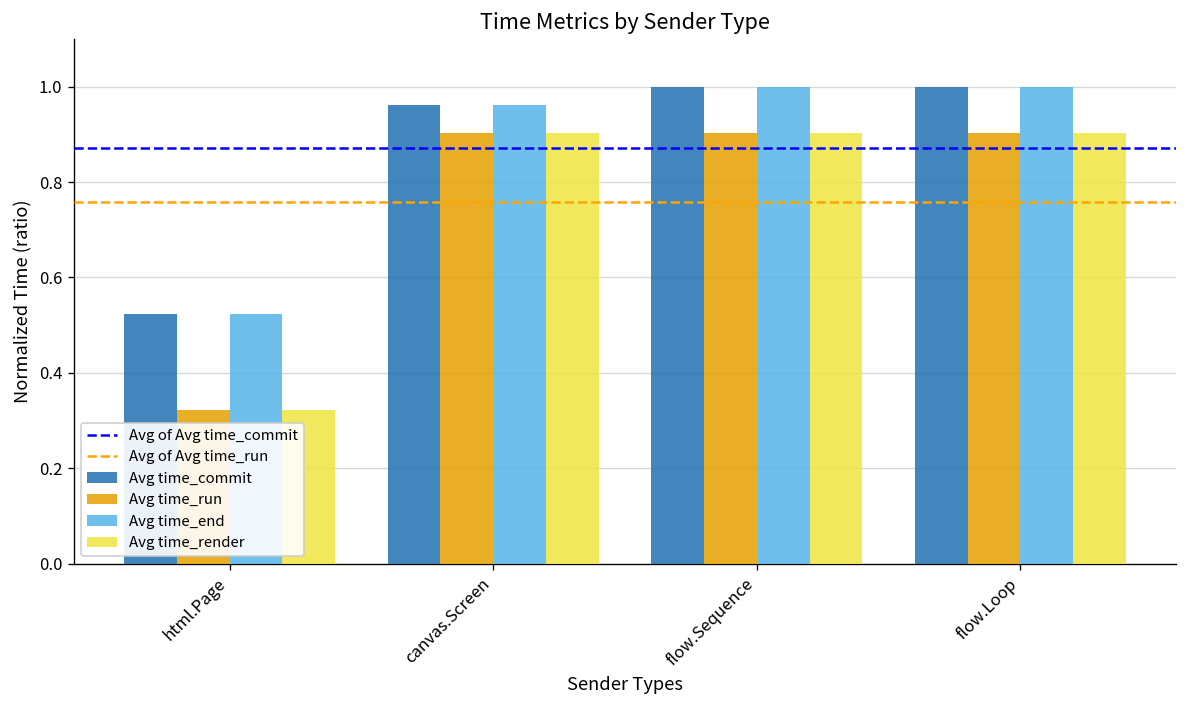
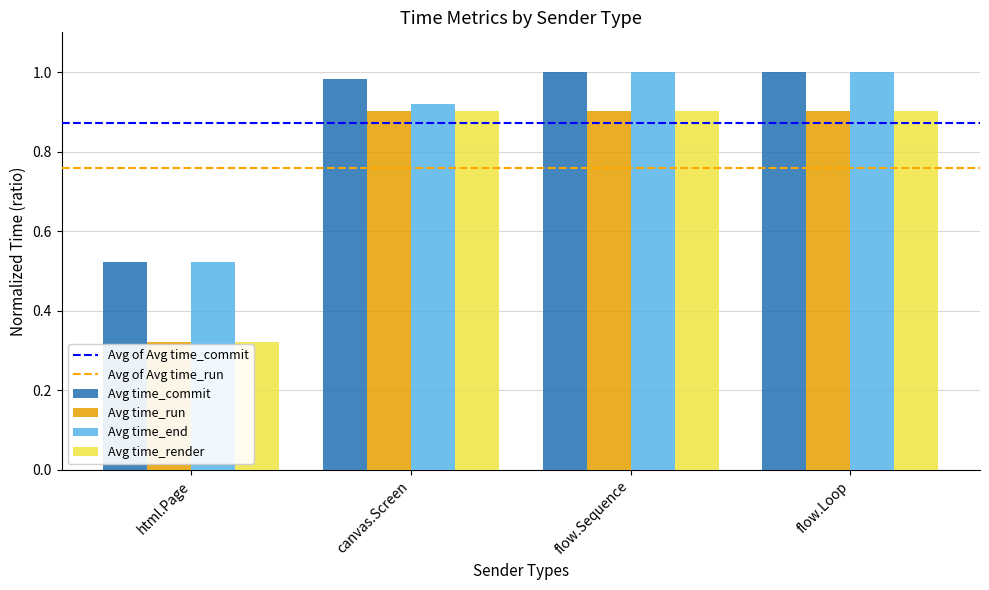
  {
    "Avg time_commit": {
      "html.Page": 0.52,
-     "canvas.Screen": 0.96,
+     "canvas.Screen": 0.98,
      "flow.Sequence": 1.00,
      "flow.Loop": 1.00
    },
    "Avg time_run": {
      "html.Page": 0.32,
      "canvas.Screen": 0.90,
      "flow.Sequence": 0.90,
      "flow.Loop": 0.90
    },
    "Avg time_end": {
      "html.Page": 0.52,
-     "canvas.Screen": 0.96,
+     "canvas.Screen": 0.92,
      "flow.Sequence": 1.00,
      "flow.Loop": 1.00
    },
    "Avg time_render": {
      "html.Page": 0.32,
      "canvas.Screen": 0.90,
      "flow.Sequence": 0.90,
      "flow.Loop": 0.90
    }
  }
